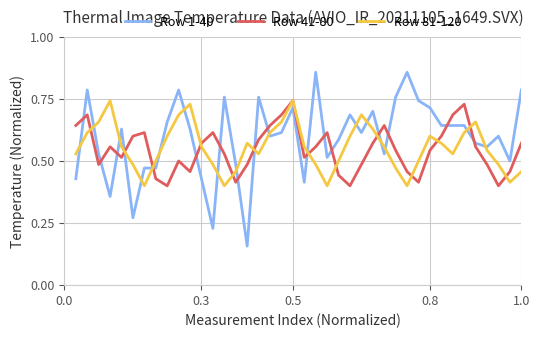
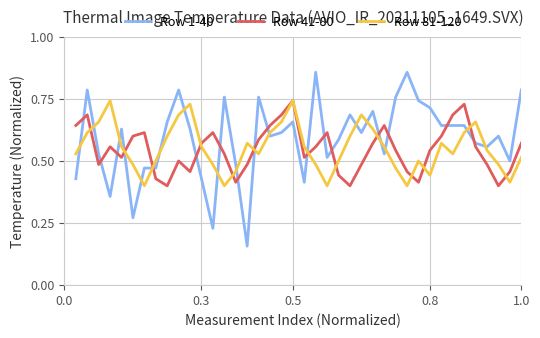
  {
    "Row 1-40": {
      "0.3": 0.43,
-     "0.5": 0.71,
+     "0.5": 0.66,
      "0.8": 0.71,
      "1.0": 0.79
    },
    "Row 41-80": {
      "0.3": 0.57,
      "0.8": 0.54,
      "1.0": 0.57
    },
    "Row 81-120": {
      "0.3": 0.56,
-     "0.8": 0.60,
-     "1.0": 0.46
+     "0.8": 0.44,
+     "1.0": 0.51
    }
  }
